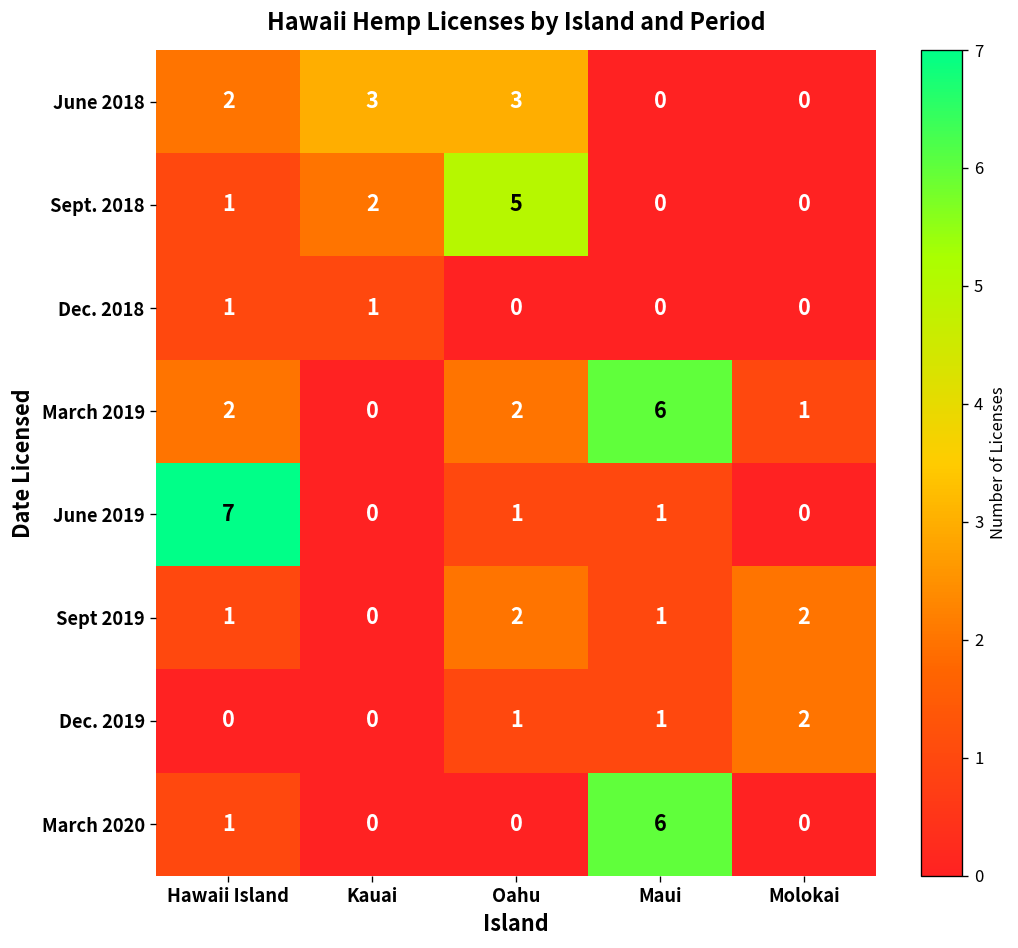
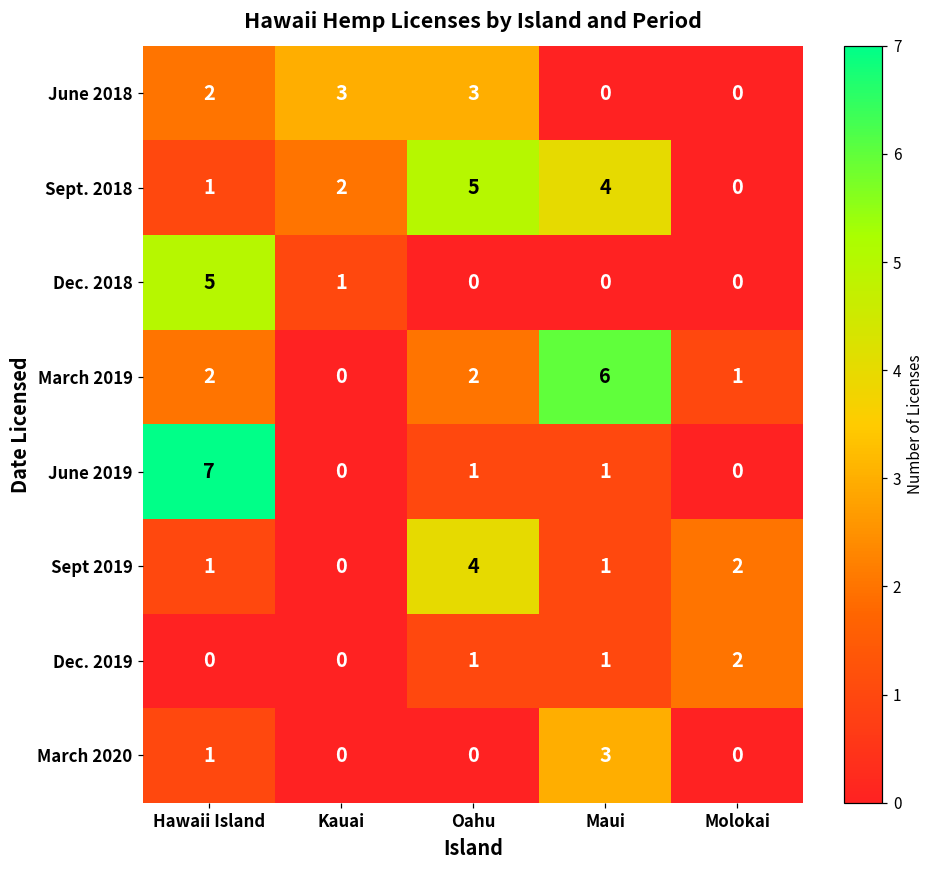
  {
    "June 2018": {
      "Hawaii Island": 2,
      "Kauai": 3,
      "Oahu": 3,
      "Maui": 0,
      "Molokai": 0
    },
    "Sept. 2018": {
      "Hawaii Island": 1,
      "Kauai": 2,
      "Oahu": 5,
-     "Maui": 0,
+     "Maui": 4,
      "Molokai": 0
    },
    "Dec. 2018": {
-     "Hawaii Island": 1,
+     "Hawaii Island": 5,
      "Kauai": 1,
      "Oahu": 0,
      "Maui": 0,
      "Molokai": 0
    },
    "March 2019": {
      "Hawaii Island": 2,
      "Kauai": 0,
      "Oahu": 2,
      "Maui": 6,
      "Molokai": 1
    },
    "June 2019": {
      "Hawaii Island": 7,
      "Kauai": 0,
      "Oahu": 1,
      "Maui": 1,
      "Molokai": 0
    },
    "Sept 2019": {
      "Hawaii Island": 1,
      "Kauai": 0,
-     "Oahu": 2,
+     "Oahu": 4,
      "Maui": 1,
      "Molokai": 2
    },
    "Dec. 2019": {
      "Hawaii Island": 0,
      "Kauai": 0,
      "Oahu": 1,
      "Maui": 1,
      "Molokai": 2
    },
    "March 2020": {
      "Hawaii Island": 1,
      "Kauai": 0,
      "Oahu": 0,
-     "Maui": 6,
+     "Maui": 3,
      "Molokai": 0
    }
  }
